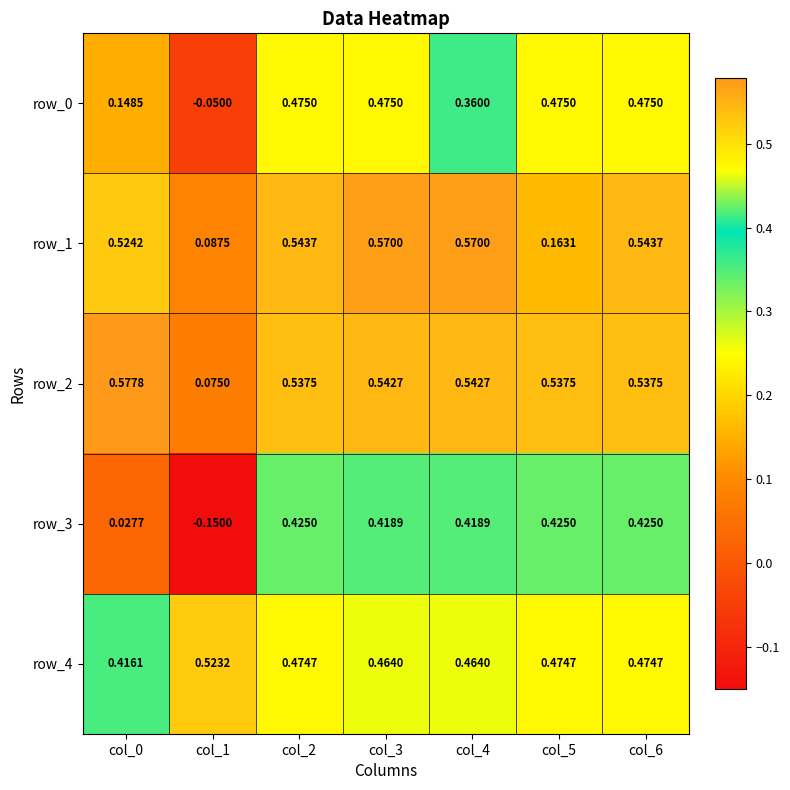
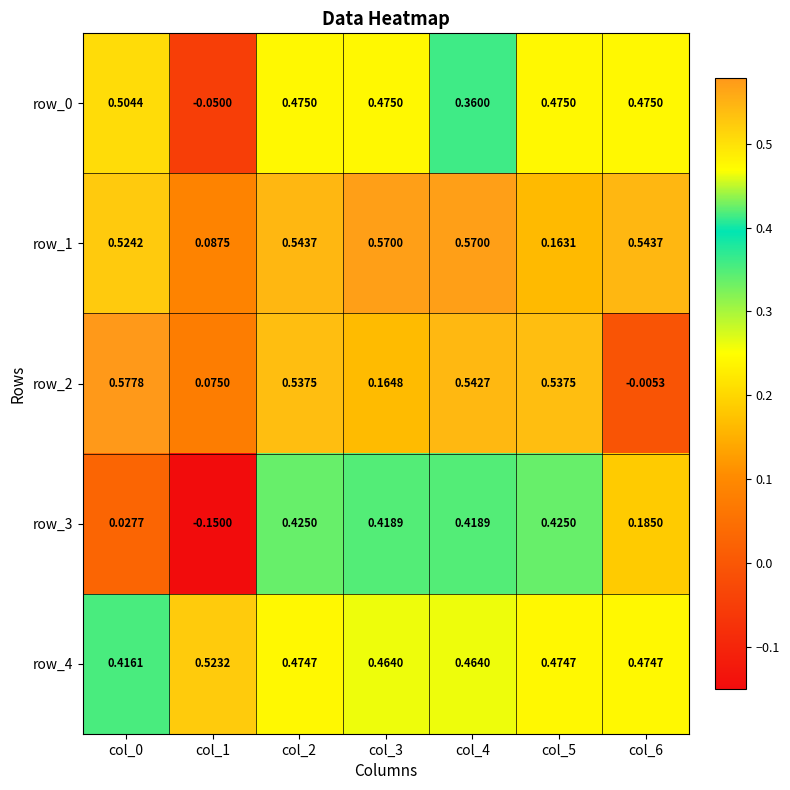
  {
    "row_0": {
-     "col_0": 0.1485,
+     "col_0": 0.5044,
      "col_1": -0.0500,
      "col_2": 0.4750,
      "col_3": 0.4750,
      "col_4": 0.3600,
      "col_5": 0.4750,
      "col_6": 0.4750
    },
    "row_1": {
      "col_0": 0.5242,
      "col_1": 0.0875,
      "col_2": 0.5437,
      "col_3": 0.5700,
      "col_4": 0.5700,
      "col_5": 0.1631,
      "col_6": 0.5437
    },
    "row_2": {
      "col_0": 0.5778,
      "col_1": 0.0750,
      "col_2": 0.5375,
-     "col_3": 0.5427,
+     "col_3": 0.1648,
      "col_4": 0.5427,
      "col_5": 0.5375,
-     "col_6": 0.5375
+     "col_6": -0.0053
    },
    "row_3": {
      "col_0": 0.0277,
      "col_1": -0.1500,
      "col_2": 0.4250,
      "col_3": 0.4189,
      "col_4": 0.4189,
      "col_5": 0.4250,
-     "col_6": 0.4250
+     "col_6": 0.1850
    },
    "row_4": {
      "col_0": 0.4161,
      "col_1": 0.5232,
      "col_2": 0.4747,
      "col_3": 0.4640,
      "col_4": 0.4640,
      "col_5": 0.4747,
      "col_6": 0.4747
    }
  }
